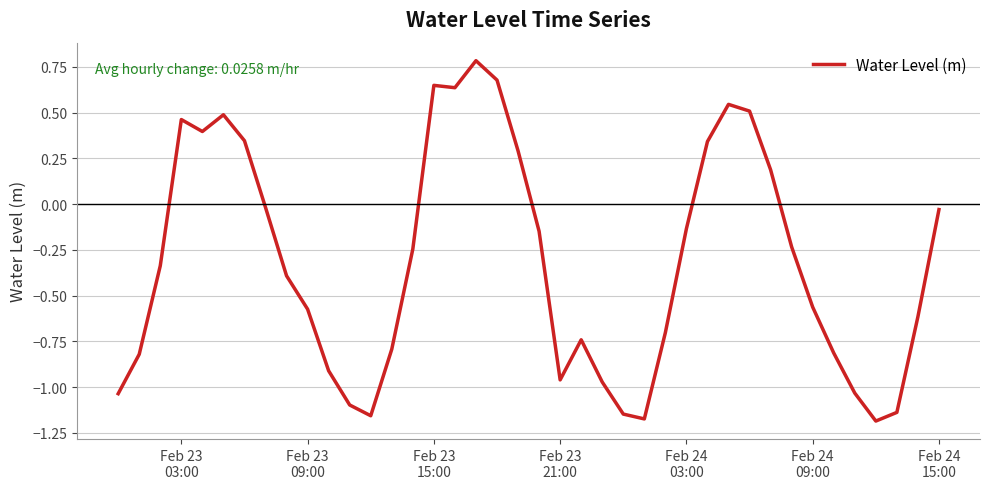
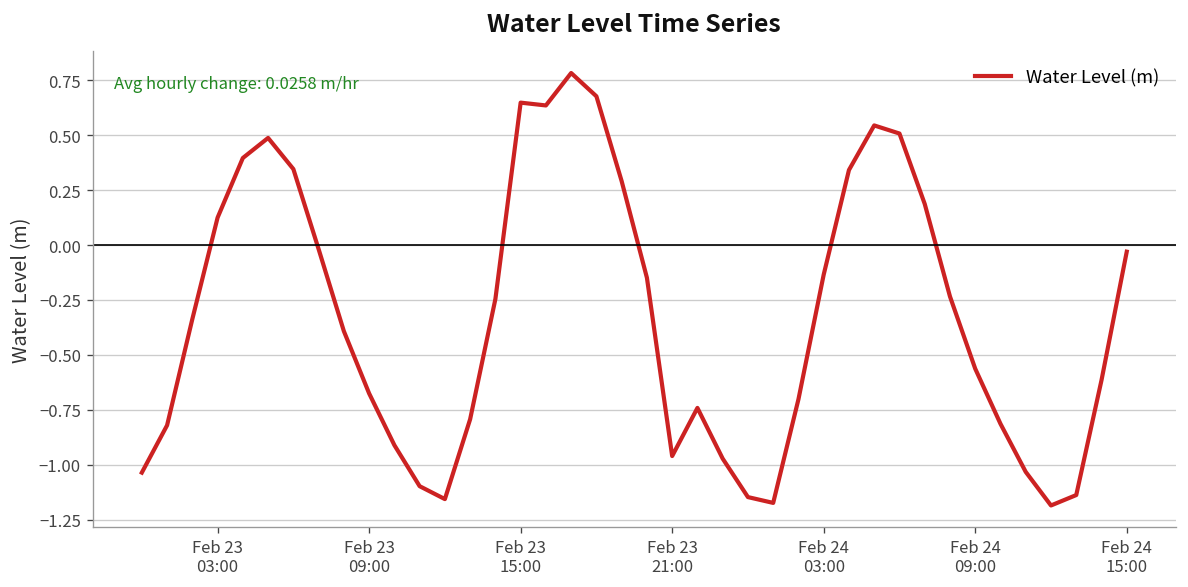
  {
-   "Feb 23 03:00": 0.46,
-   "Feb 23 09:00": -0.57,
+   "Feb 23 03:00": 0.13,
+   "Feb 23 09:00": -0.68,
    "Feb 23 15:00": 0.65,
    "Feb 23 21:00": -0.96,
    "Feb 24 03:00": -0.13,
    "Feb 24 09:00": -0.56,
    "Feb 24 15:00": -0.03
  }
